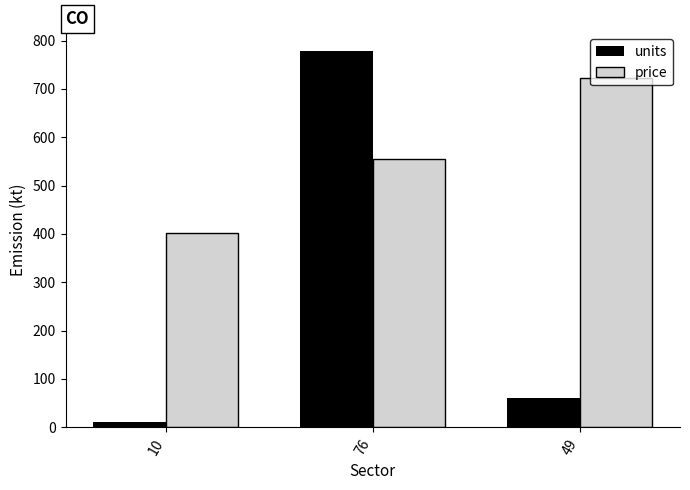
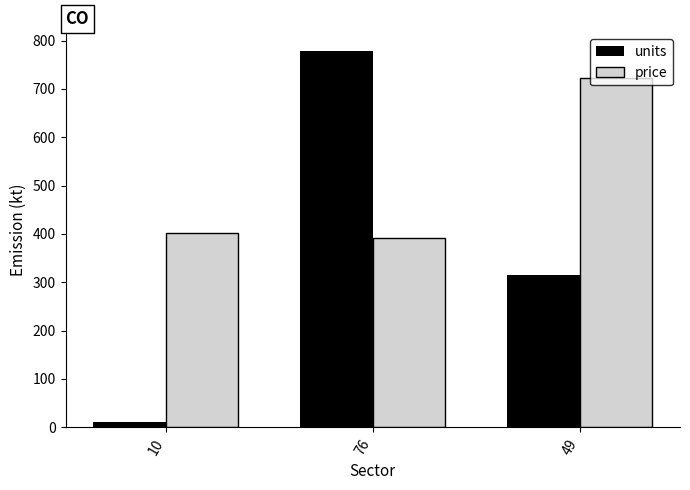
  {
    "units": {
      "10": 10,
      "76": 780,
-     "49": 60
+     "49": 320
    },
    "price": {
      "10": 400,
-     "76": 560
+     "76": 390
    }
  }
